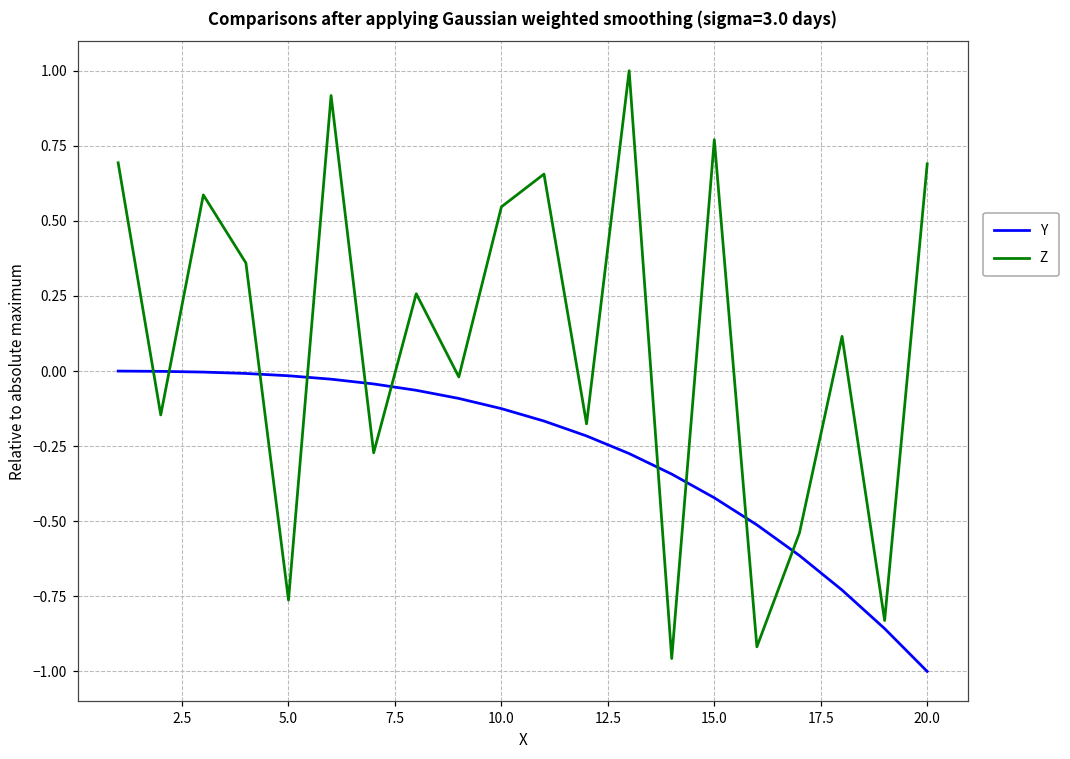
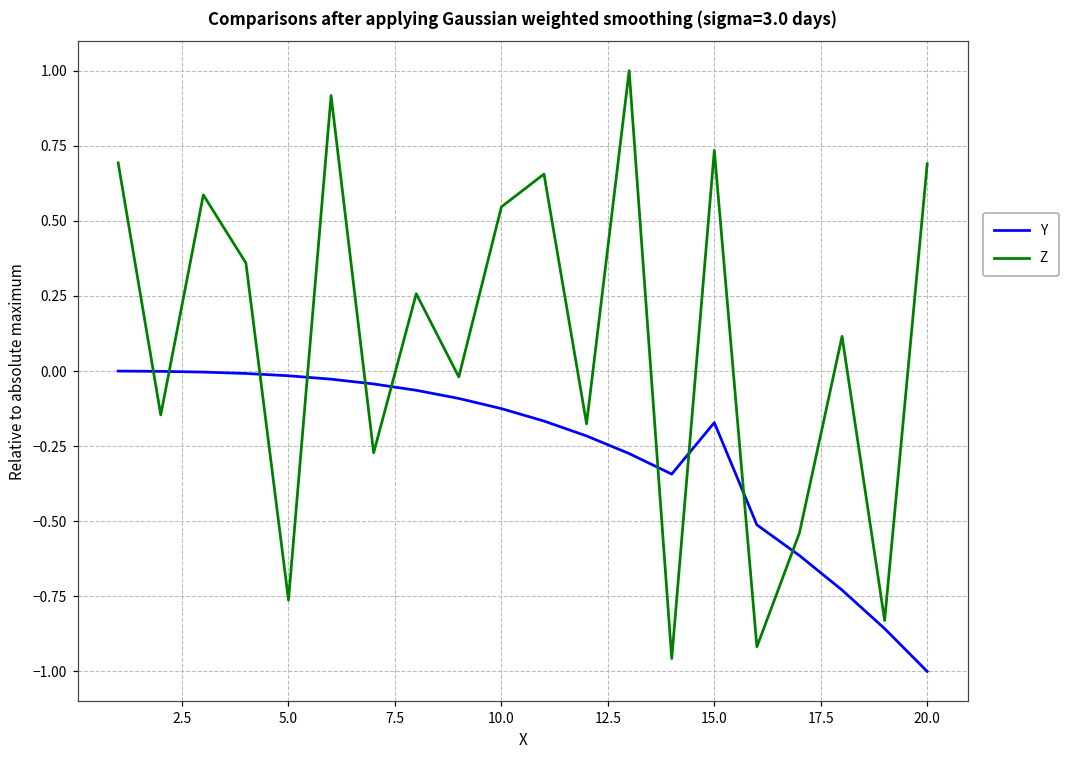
  {
    "Y": {
      "5.0": -0.02,
      "10.0": -0.12,
-     "15.0": -0.42,
+     "15.0": -0.17,
      "20.0": -1.00
    },
    "Z": {
      "5.0": -0.76,
      "10.0": 0.55,
-     "15.0": 0.77,
+     "15.0": 0.73,
      "20.0": 0.69
    }
  }
